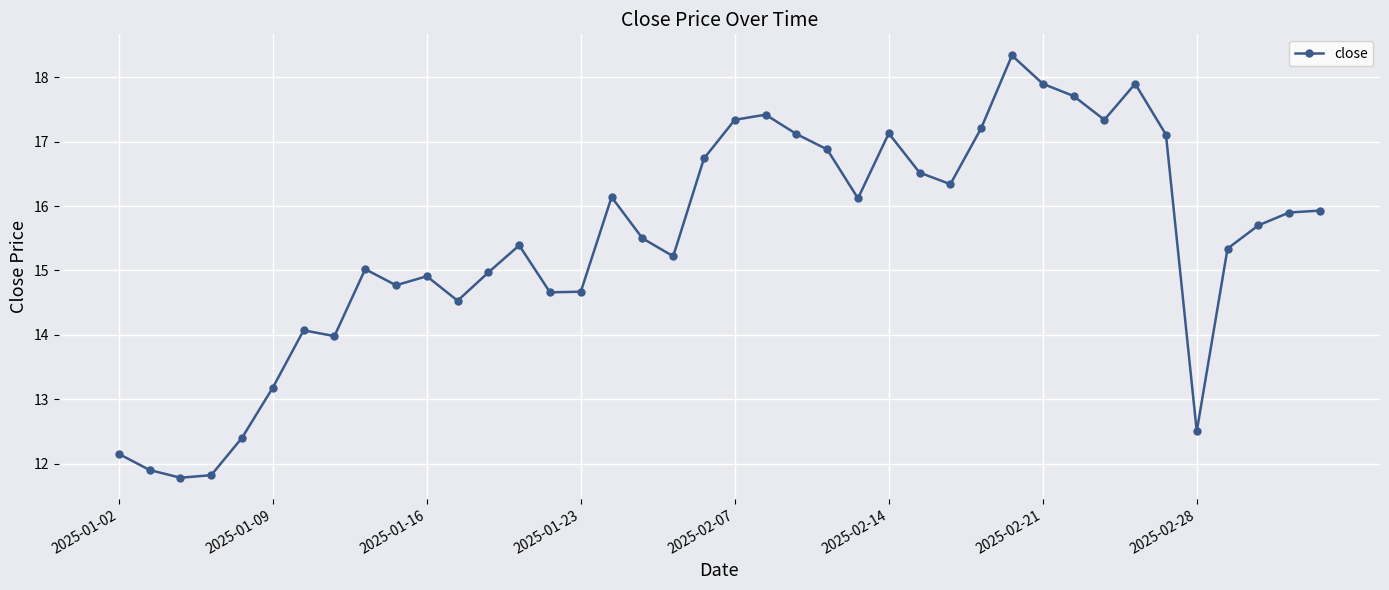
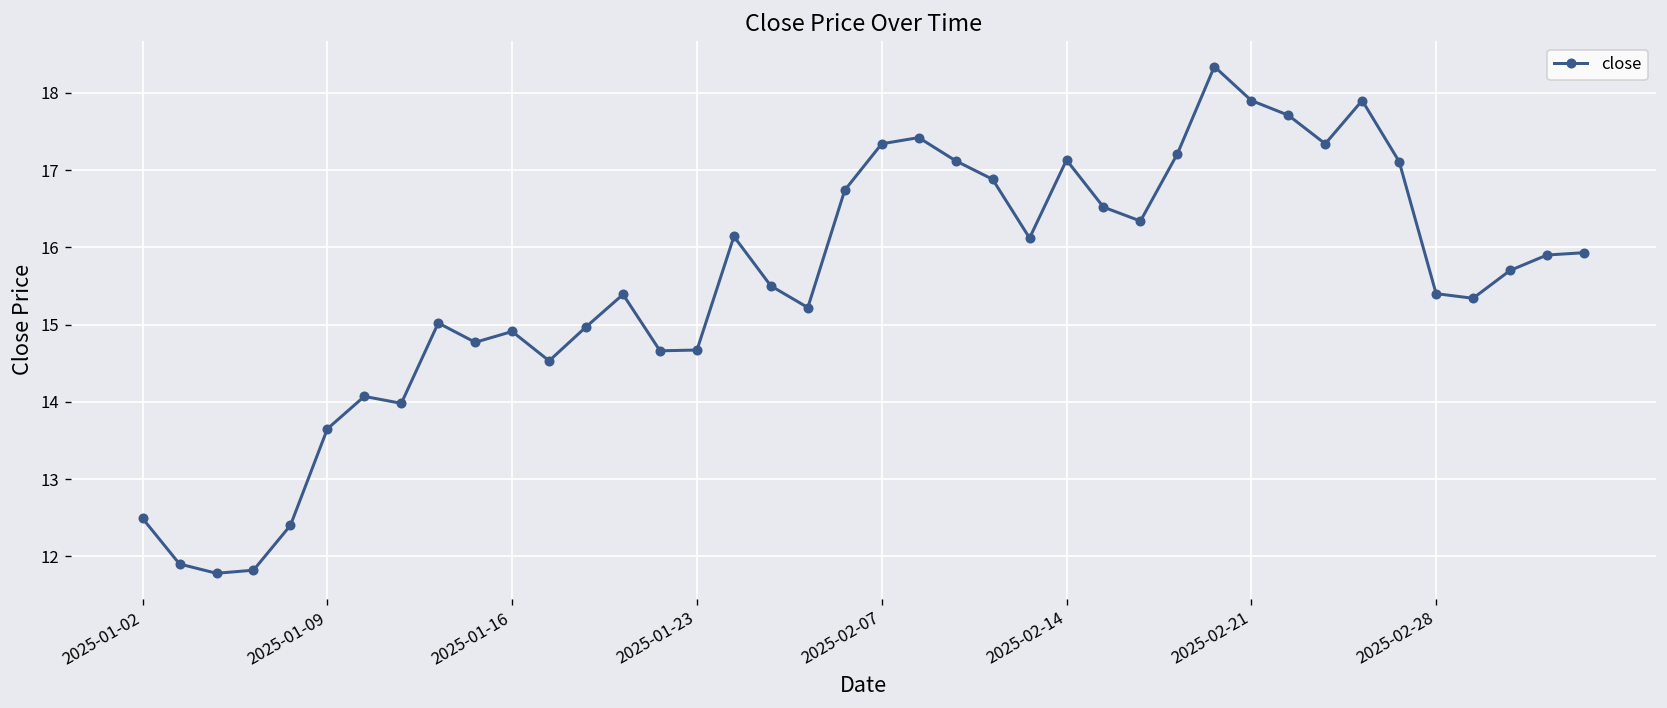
  {
-   "2025-01-02": 12.2,
-   "2025-01-09": 13.2,
+   "2025-01-02": 12.5,
+   "2025-01-09": 13.7,
    "2025-01-16": 14.9,
    "2025-01-23": 14.7,
    "2025-02-07": 17.3,
    "2025-02-14": 17.1,
    "2025-02-21": 17.9,
-   "2025-02-28": 12.5
+   "2025-02-28": 15.4
  }
